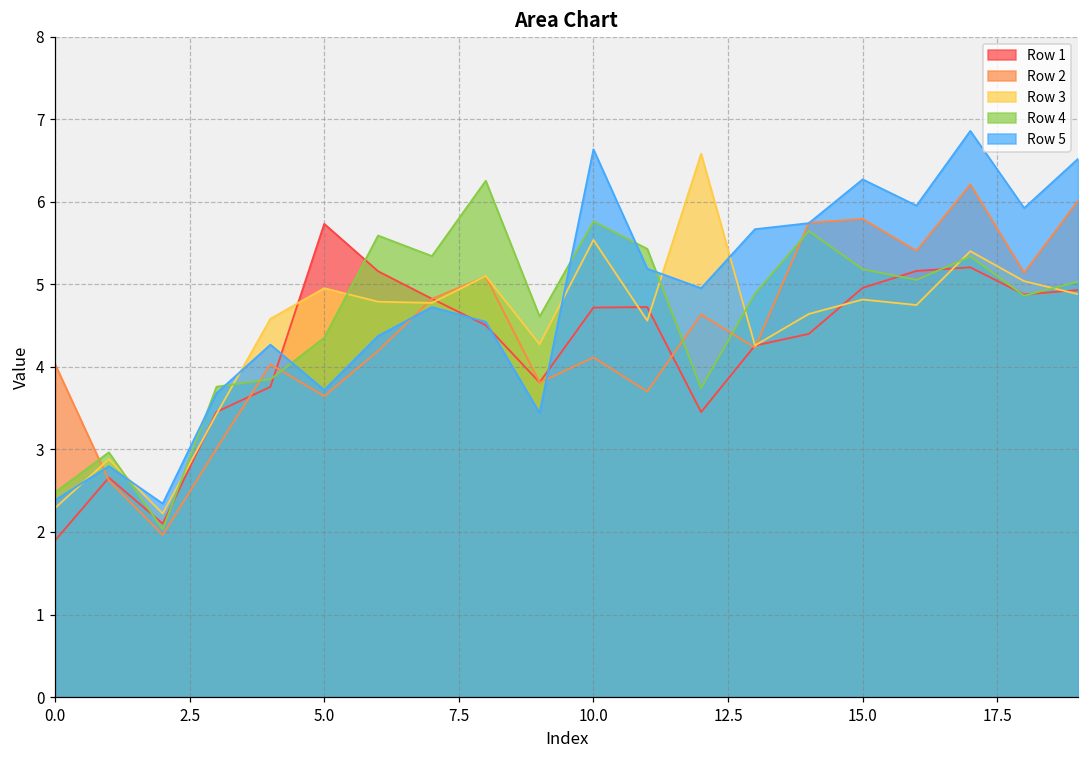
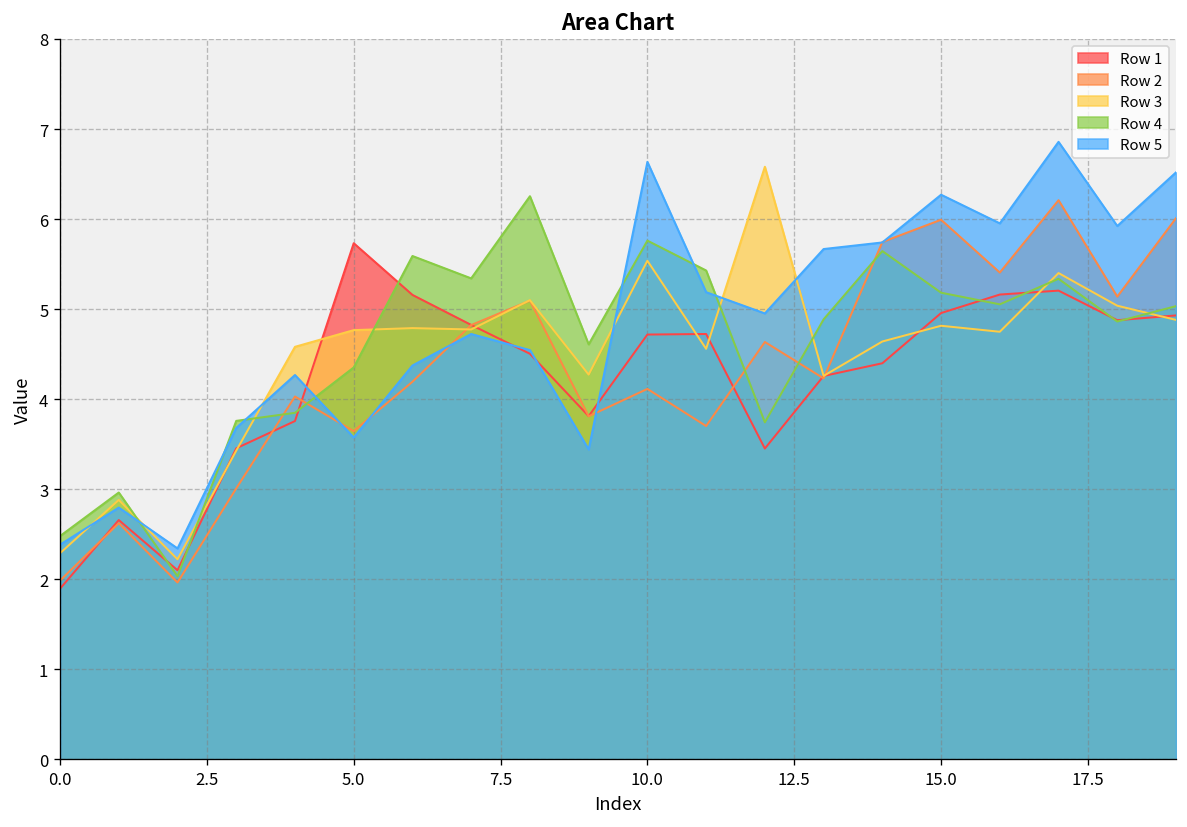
  {
    "Row 1": {
      "0.0": 1.9,
      "5.0": 5.7,
      "10.0": 4.7,
      "15.0": 5.0
    },
    "Row 2": {
-     "0.0": 4.0,
+     "0.0": 2.0,
      "5.0": 3.6,
      "10.0": 4.1,
-     "15.0": 5.8
+     "15.0": 6.0
    },
    "Row 3": {
      "0.0": 2.3,
-     "5.0": 5.0,
+     "5.0": 4.8,
      "10.0": 5.5,
      "15.0": 4.8
    },
    "Row 4": {
      "0.0": 2.5,
      "5.0": 4.4,
      "10.0": 5.8,
      "15.0": 5.2
    },
    "Row 5": {
      "0.0": 2.4,
-     "5.0": 3.7,
+     "5.0": 3.6,
      "10.0": 6.6,
      "15.0": 6.3
    }
  }
